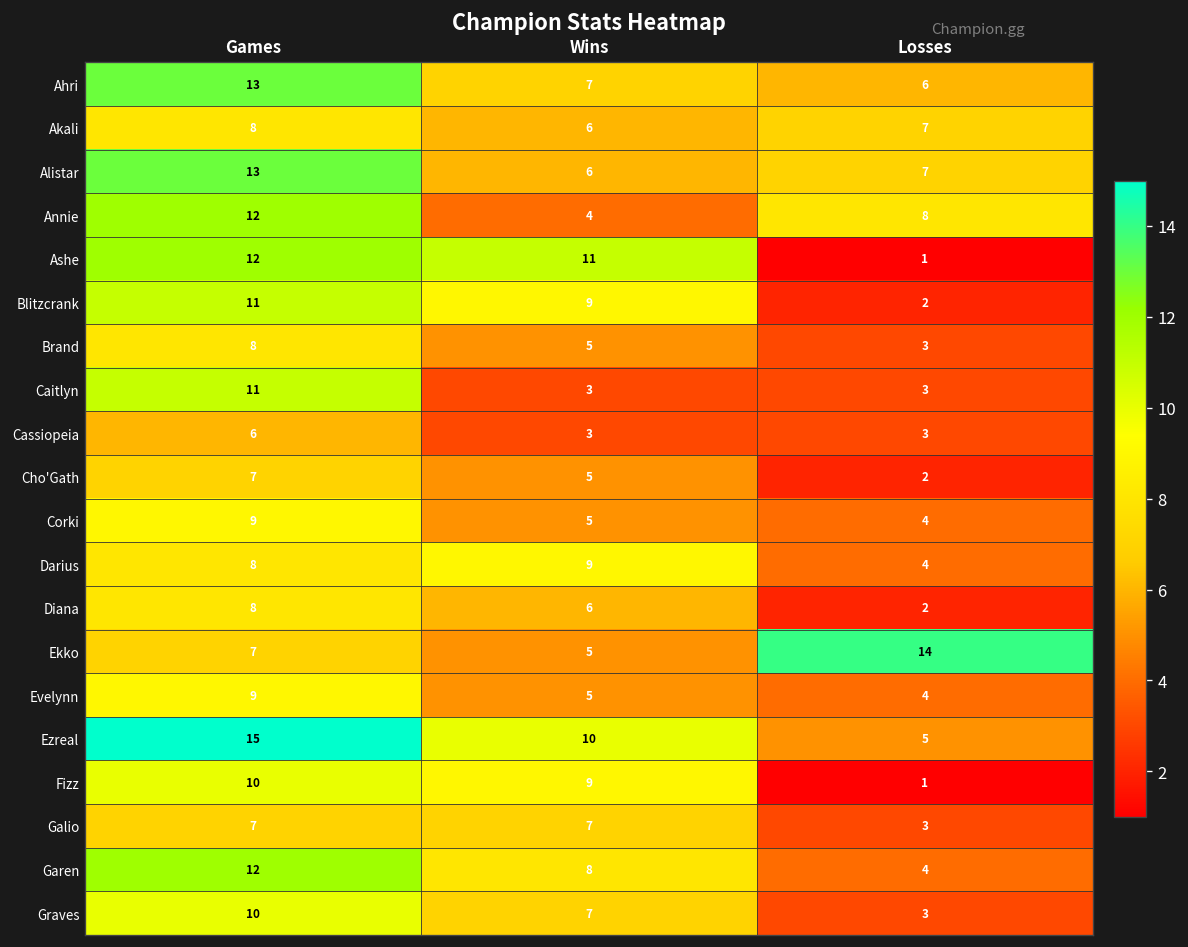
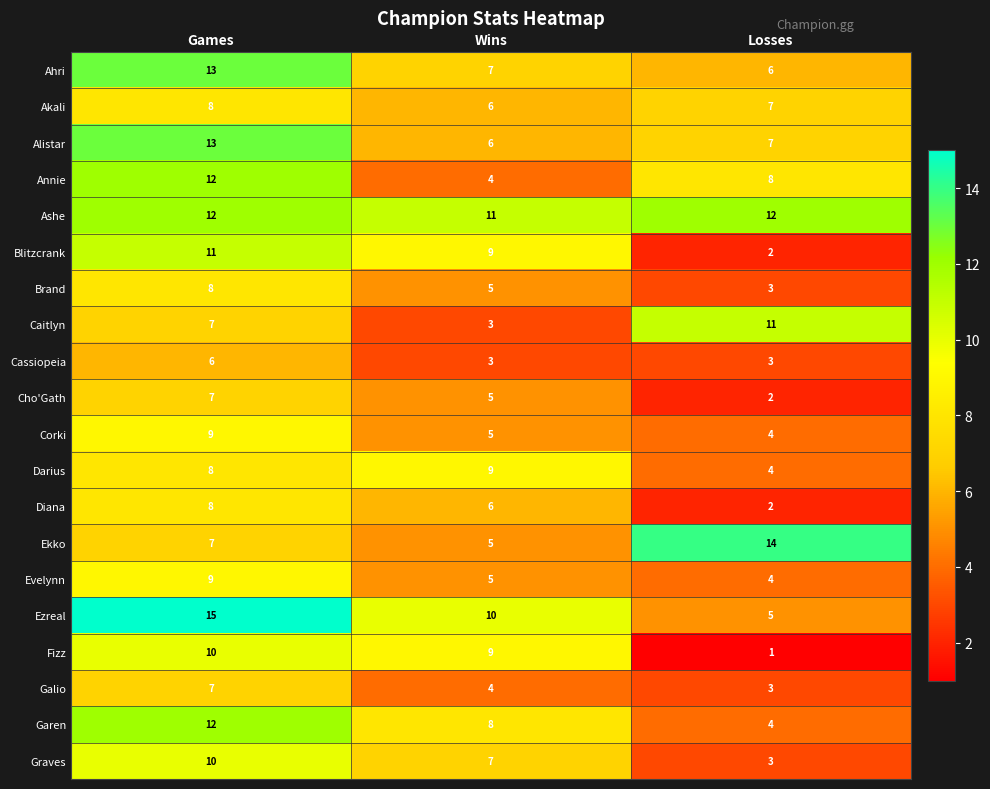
  {
    "Ahri": {
      "Games": 13,
      "Wins": 7,
      "Losses": 6
    },
    "Akali": {
      "Games": 8,
      "Wins": 6,
      "Losses": 7
    },
    "Alistar": {
      "Games": 13,
      "Wins": 6,
      "Losses": 7
    },
    "Annie": {
      "Games": 12,
      "Wins": 4,
      "Losses": 8
    },
    "Ashe": {
      "Games": 12,
      "Wins": 11,
-     "Losses": 1
+     "Losses": 12
    },
    "Blitzcrank": {
      "Games": 11,
      "Wins": 9,
      "Losses": 2
    },
    "Brand": {
      "Games": 8,
      "Wins": 5,
      "Losses": 3
    },
    "Caitlyn": {
-     "Games": 11,
+     "Games": 7,
      "Wins": 3,
-     "Losses": 3
+     "Losses": 11
    },
    "Cassiopeia": {
      "Games": 6,
      "Wins": 3,
      "Losses": 3
    },
    "Cho'Gath": {
      "Games": 7,
      "Wins": 5,
      "Losses": 2
    },
    "Corki": {
      "Games": 9,
      "Wins": 5,
      "Losses": 4
    },
    "Darius": {
      "Games": 8,
      "Wins": 9,
      "Losses": 4
    },
    "Diana": {
      "Games": 8,
      "Wins": 6,
      "Losses": 2
    },
    "Ekko": {
      "Games": 7,
      "Wins": 5,
      "Losses": 14
    },
    "Evelynn": {
      "Games": 9,
      "Wins": 5,
      "Losses": 4
    },
    "Ezreal": {
      "Games": 15,
      "Wins": 10,
      "Losses": 5
    },
    "Fizz": {
      "Games": 10,
      "Wins": 9,
      "Losses": 1
    },
    "Galio": {
      "Games": 7,
-     "Wins": 7,
+     "Wins": 4,
      "Losses": 3
    },
    "Garen": {
      "Games": 12,
      "Wins": 8,
      "Losses": 4
    },
    "Graves": {
      "Games": 10,
      "Wins": 7,
      "Losses": 3
    }
  }
